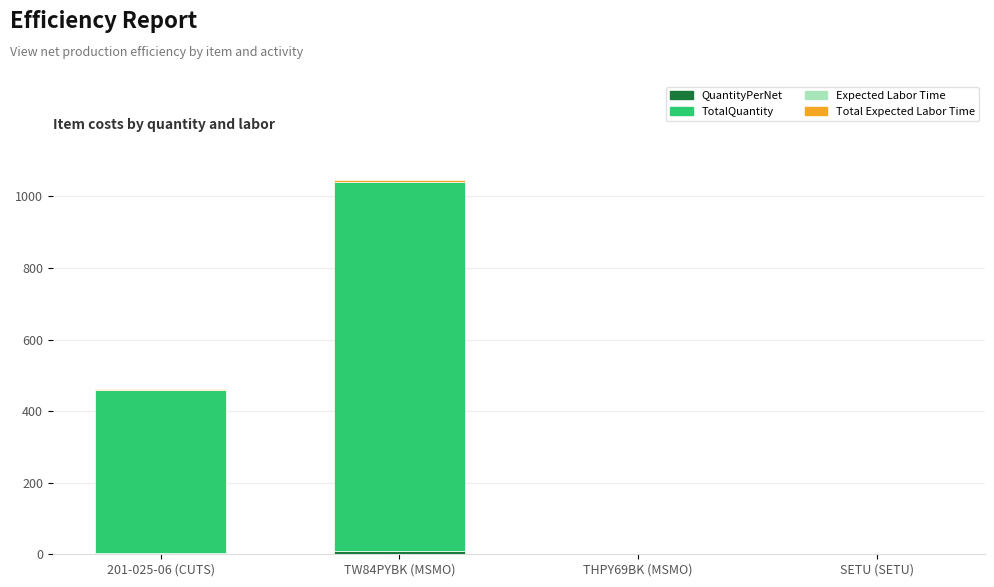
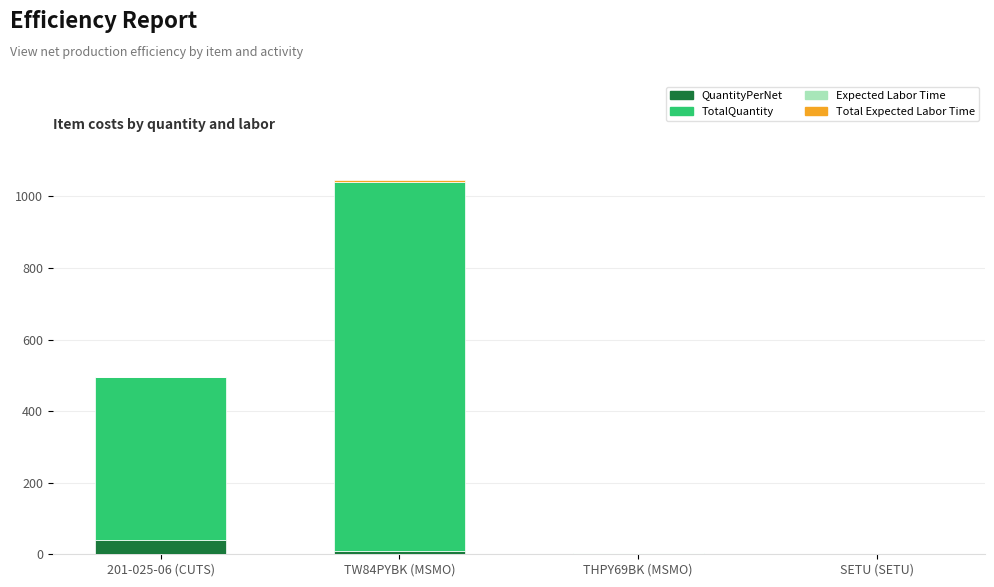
  {
    "QuantityPerNet": {
-     "201-025-06 (CUTS)": 0,
+     "201-025-06 (CUTS)": 40,
      "TW84PYBK (MSMO)": 10
    },
    "Expected Labor Time": {
      "201-025-06 (CUTS)": 460,
      "TW84PYBK (MSMO)": 1030,
      "THPY69BK (MSMO)": 0
    },
    "Total Expected Labor Time": {
      "THPY69BK (MSMO)": 0
    }
  }
